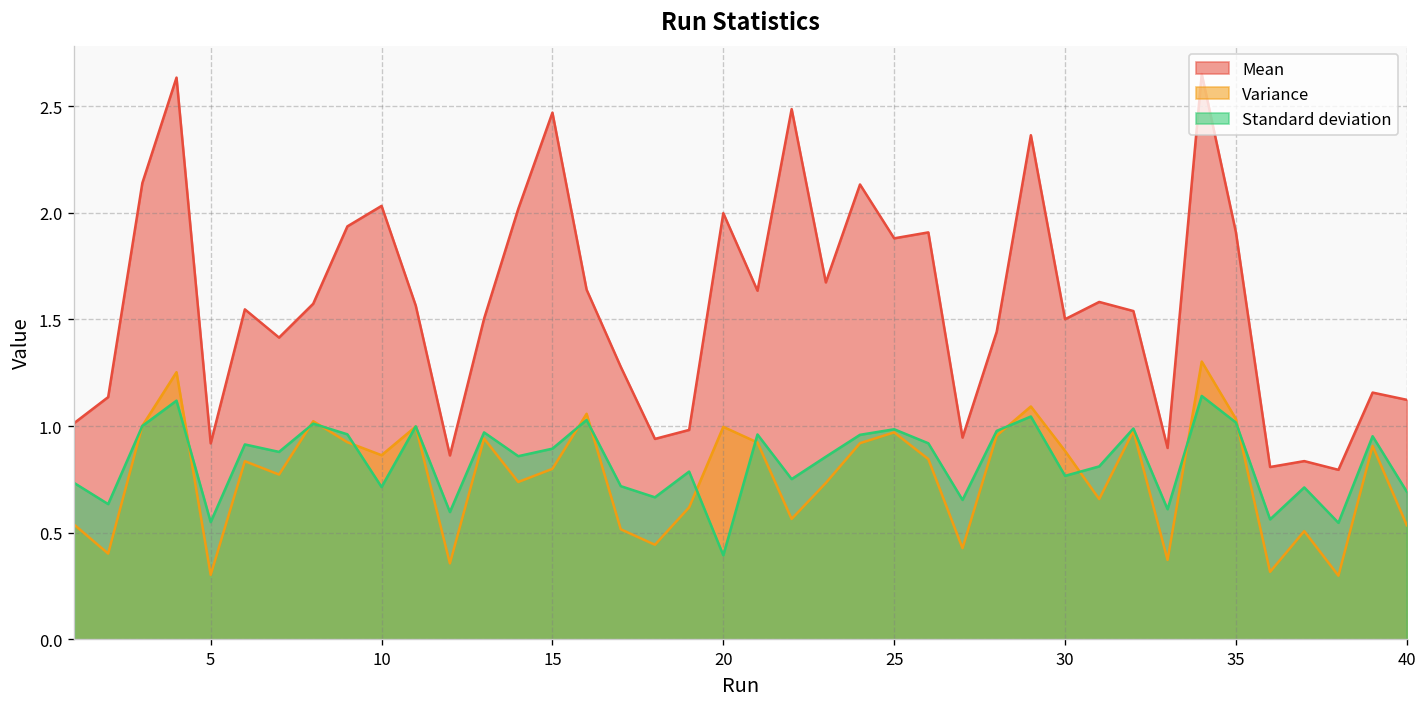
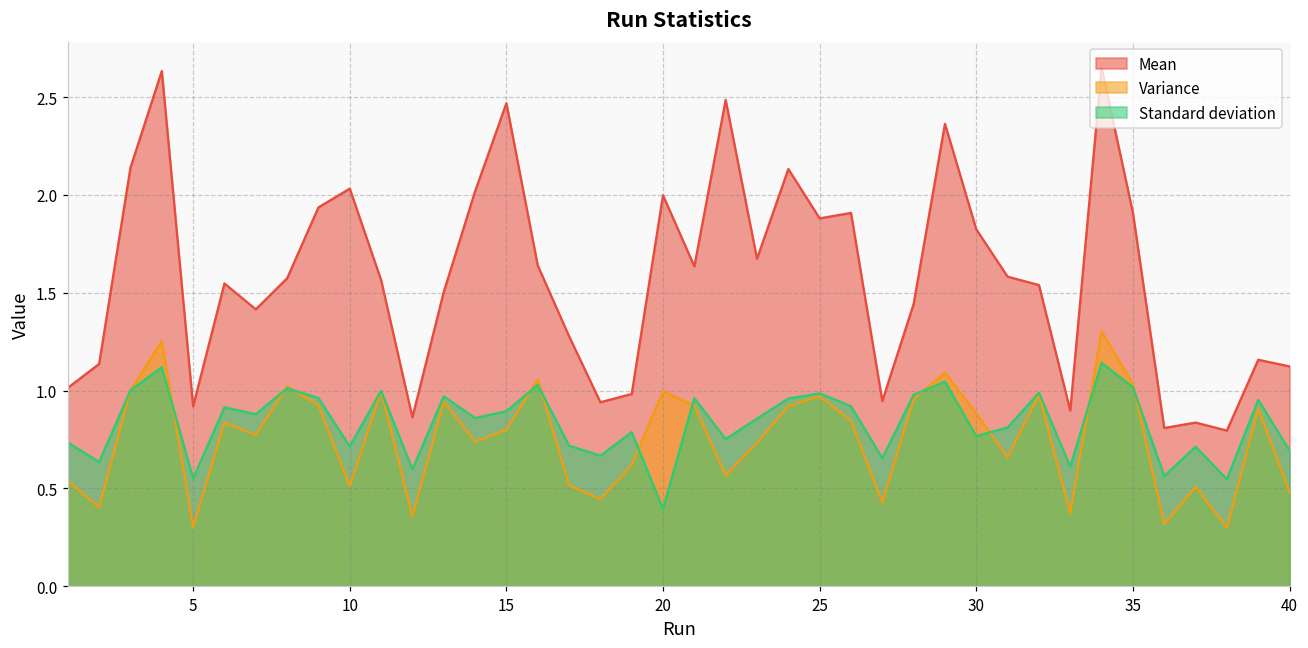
  {
    "Mean": {
      "5": 0.92,
      "10": 2.03,
      "15": 2.47,
      "20": 2.00,
      "25": 1.88,
-     "30": 1.50,
+     "30": 1.82,
      "35": 1.91,
      "40": 1.12
    },
    "Variance": {
      "5": 0.30,
-     "10": 0.86,
+     "10": 0.51,
      "15": 0.80,
      "20": 1.00,
      "25": 0.97,
      "30": 0.88,
      "35": 1.03,
-     "40": 0.54
+     "40": 0.48
    },
    "Standard deviation": {
      "5": 0.55,
      "10": 0.71,
      "15": 0.89,
      "20": 0.39,
      "25": 0.99,
      "30": 0.77,
      "35": 1.02,
      "40": 0.69
    }
  }
